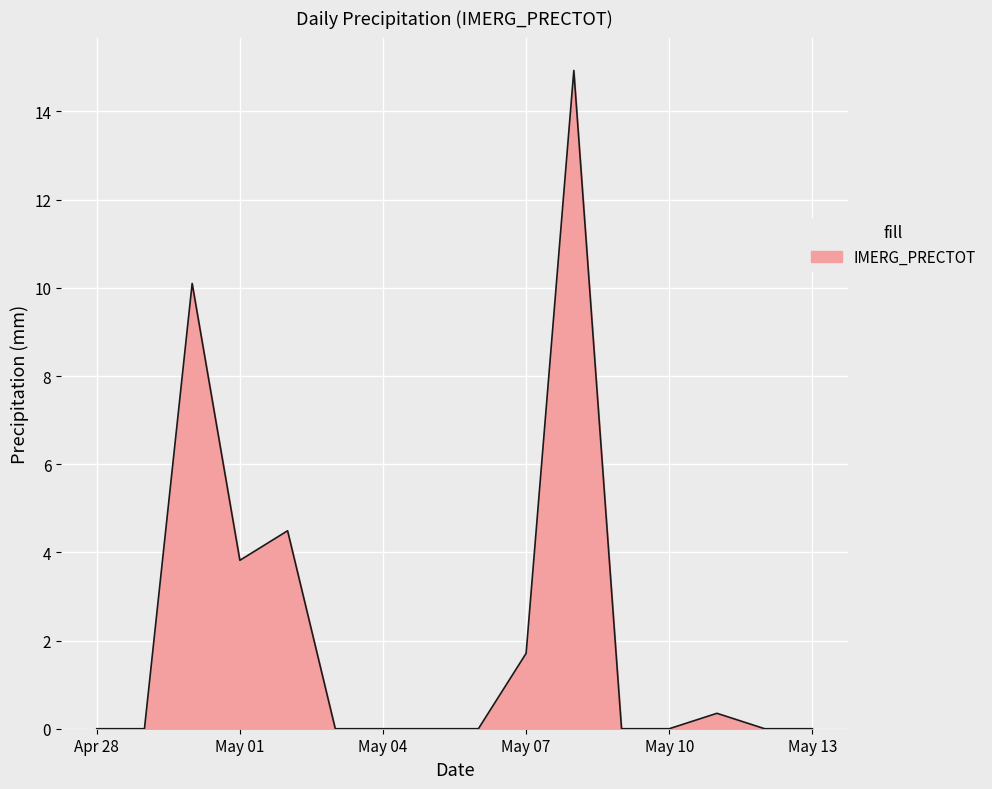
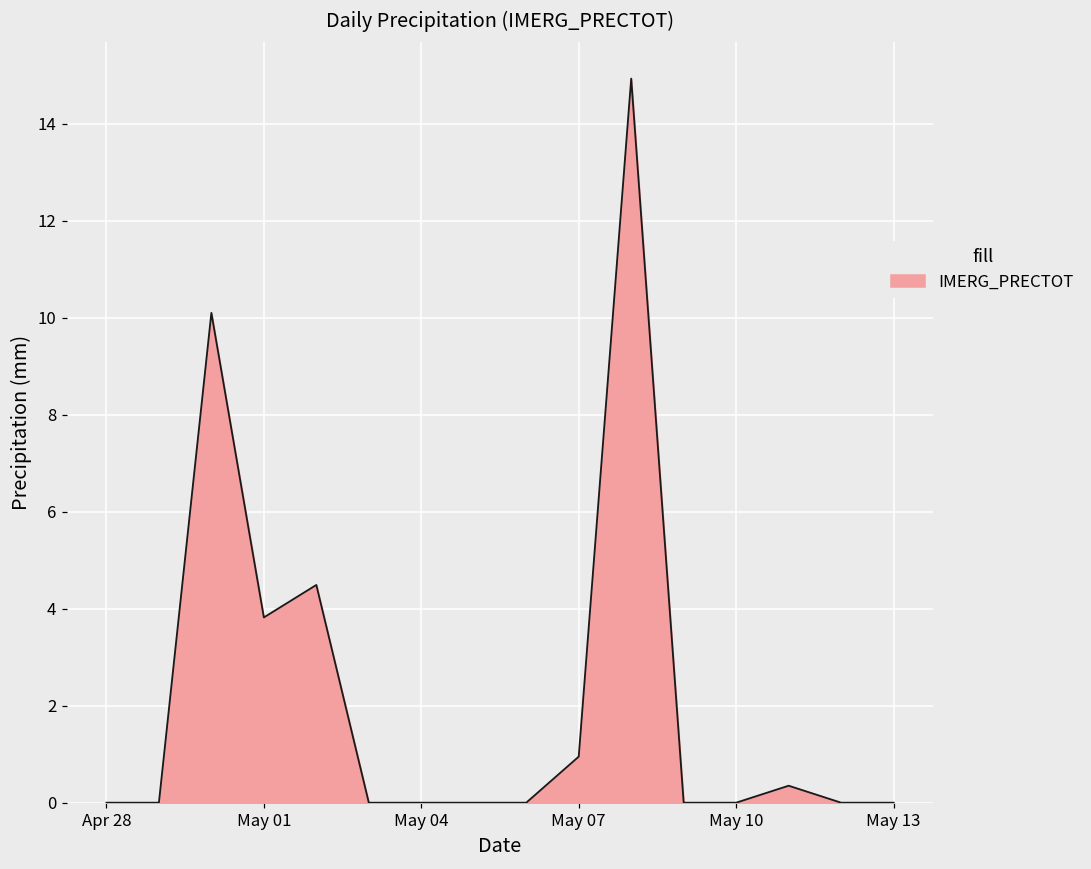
  {
    "Apr 28": 0.0,
    "May 01": 3.8,
    "May 04": 0.0,
-   "May 07": 1.7,
+   "May 07": 1.0,
    "May 10": 0.0,
    "May 13": 0.0
  }
